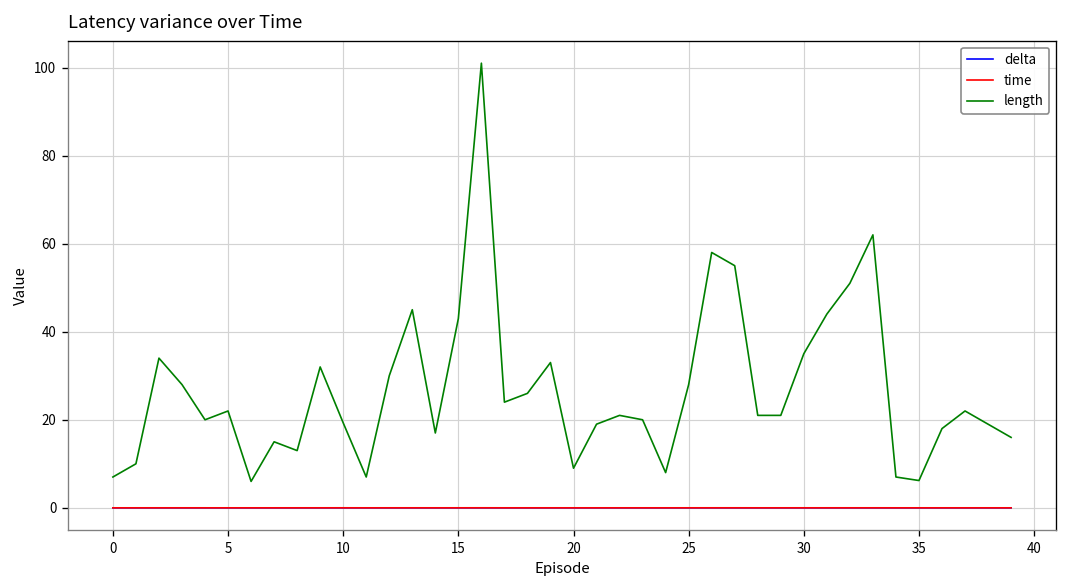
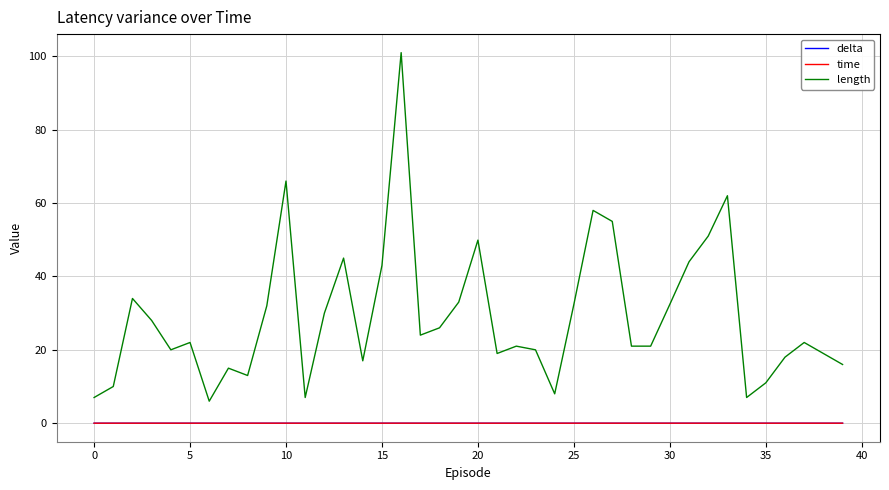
  {
    "time": {
      "0": 0,
      "5": 0,
      "10": 0,
      "15": 0,
      "20": 0,
      "25": 0,
      "30": 0,
      "35": 0
    },
    "length": {
      "0": 7,
      "5": 22,
-     "10": 19,
+     "10": 66,
      "15": 43,
-     "20": 9,
-     "25": 28,
-     "30": 35,
-     "35": 6
+     "20": 50,
+     "25": 32,
+     "30": 32,
+     "35": 11
    }
  }
